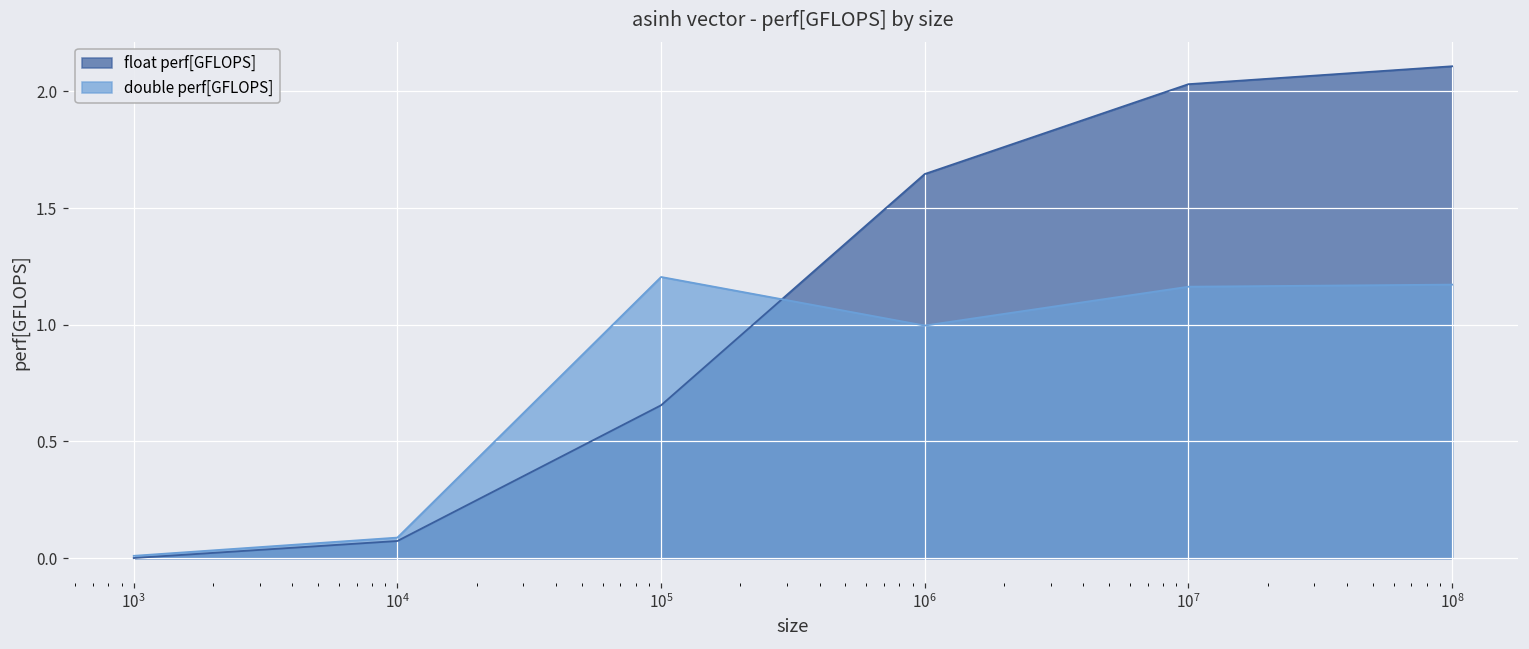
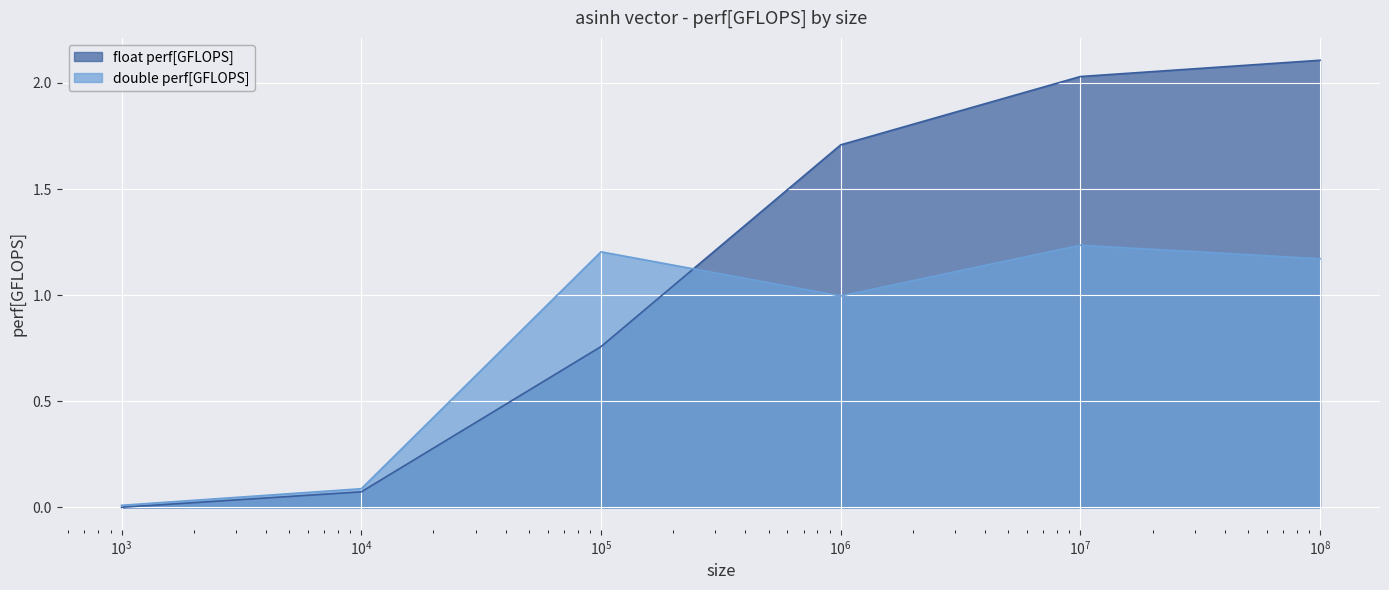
  {
    "float perf[GFLOPS]": {
      "10^4": 0.07,
-     "10^5": 0.66,
-     "10^6": 1.65,
+     "10^5": 0.76,
+     "10^6": 1.71,
      "10^7": 2.03,
      "10^8": 2.11
    },
    "double perf[GFLOPS]": {
      "10^4": 0.09,
      "10^5": 1.20,
      "10^6": 1.00,
-     "10^7": 1.16,
+     "10^7": 1.24,
      "10^8": 1.17
    }
  }
